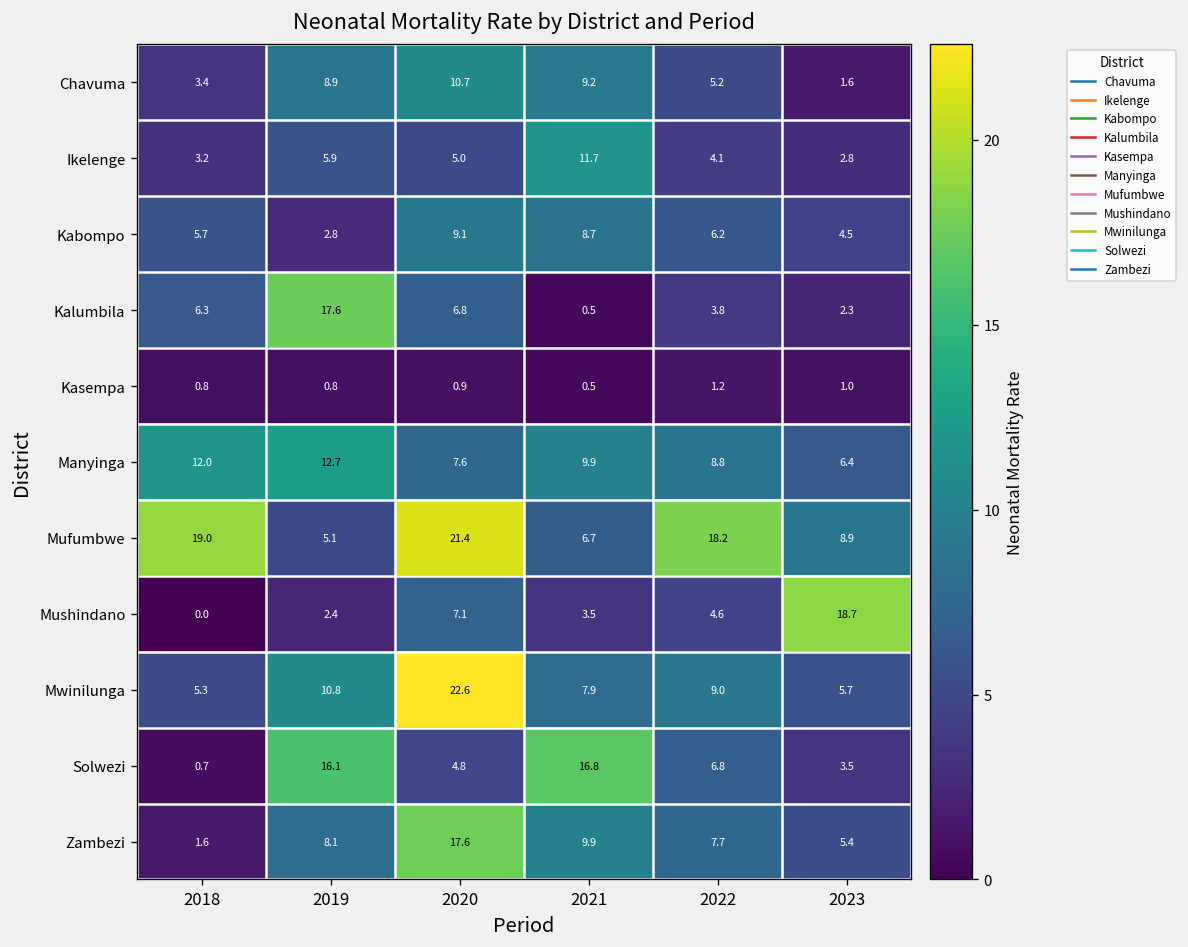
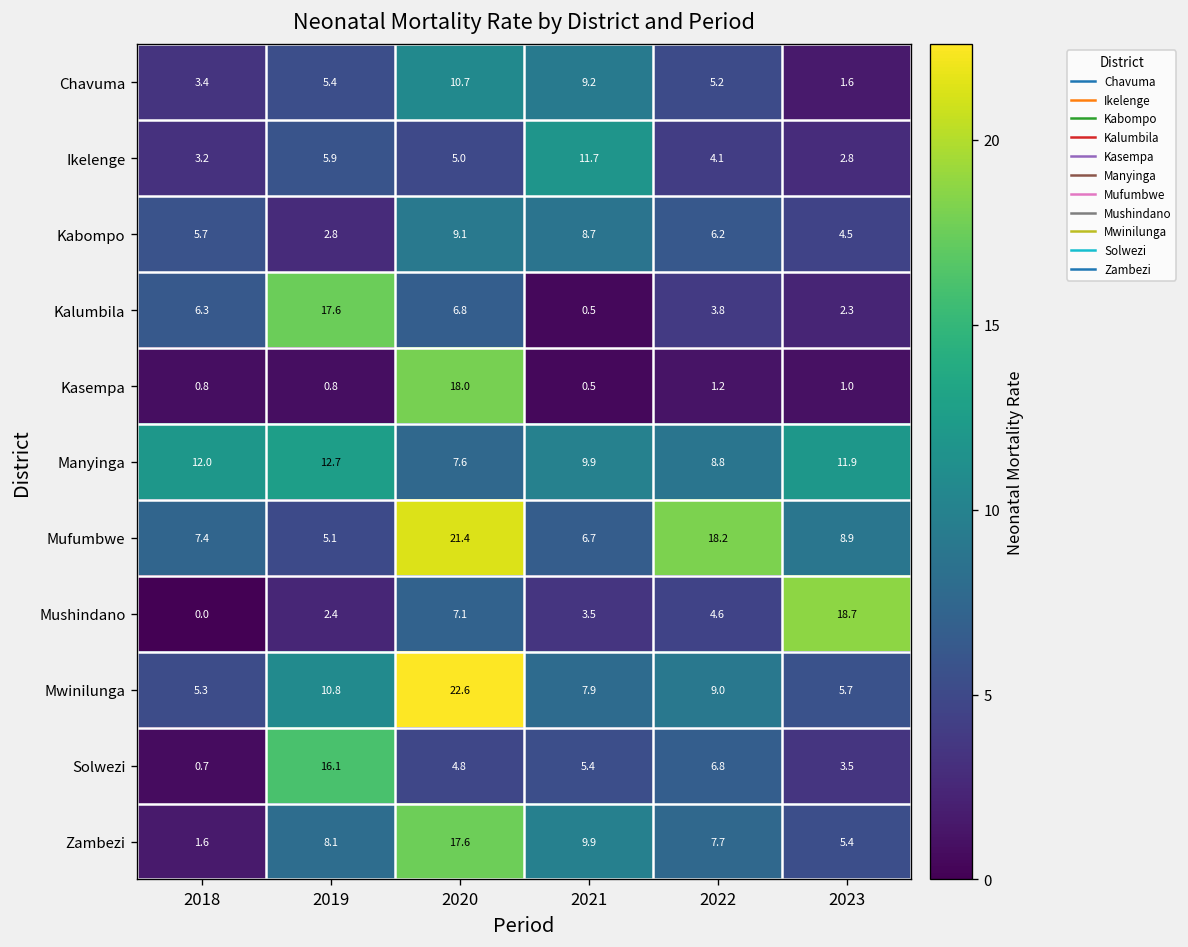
  {
    "Chavuma": {
      "2018": 3.4,
-     "2019": 8.9,
+     "2019": 5.4,
      "2020": 10.7,
      "2021": 9.2,
      "2022": 5.2,
      "2023": 1.6
    },
    "Ikelenge": {
      "2018": 3.2,
      "2019": 5.9,
      "2020": 5.0,
      "2021": 11.7,
      "2022": 4.1,
      "2023": 2.8
    },
    "Kabompo": {
      "2018": 5.7,
      "2019": 2.8,
      "2020": 9.1,
      "2021": 8.7,
      "2022": 6.2,
      "2023": 4.5
    },
    "Kalumbila": {
      "2018": 6.3,
      "2019": 17.6,
      "2020": 6.8,
      "2021": 0.5,
      "2022": 3.8,
      "2023": 2.3
    },
    "Kasempa": {
      "2018": 0.8,
      "2019": 0.8,
-     "2020": 0.9,
+     "2020": 18.0,
      "2021": 0.5,
      "2022": 1.2,
      "2023": 1.0
    },
    "Manyinga": {
      "2018": 12.0,
      "2019": 12.7,
      "2020": 7.6,
      "2021": 9.9,
      "2022": 8.8,
-     "2023": 6.4
+     "2023": 11.9
    },
    "Mufumbwe": {
-     "2018": 19.0,
+     "2018": 7.4,
      "2019": 5.1,
      "2020": 21.4,
      "2021": 6.7,
      "2022": 18.2,
      "2023": 8.9
    },
    "Mushindano": {
      "2018": 0.0,
      "2019": 2.4,
      "2020": 7.1,
      "2021": 3.5,
      "2022": 4.6,
      "2023": 18.7
    },
    "Mwinilunga": {
      "2018": 5.3,
      "2019": 10.8,
      "2020": 22.6,
      "2021": 7.9,
      "2022": 9.0,
      "2023": 5.7
    },
    "Solwezi": {
      "2018": 0.7,
      "2019": 16.1,
      "2020": 4.8,
-     "2021": 16.8,
+     "2021": 5.4,
      "2022": 6.8,
      "2023": 3.5
    },
    "Zambezi": {
      "2018": 1.6,
      "2019": 8.1,
      "2020": 17.6,
      "2021": 9.9,
      "2022": 7.7,
      "2023": 5.4
    }
  }
